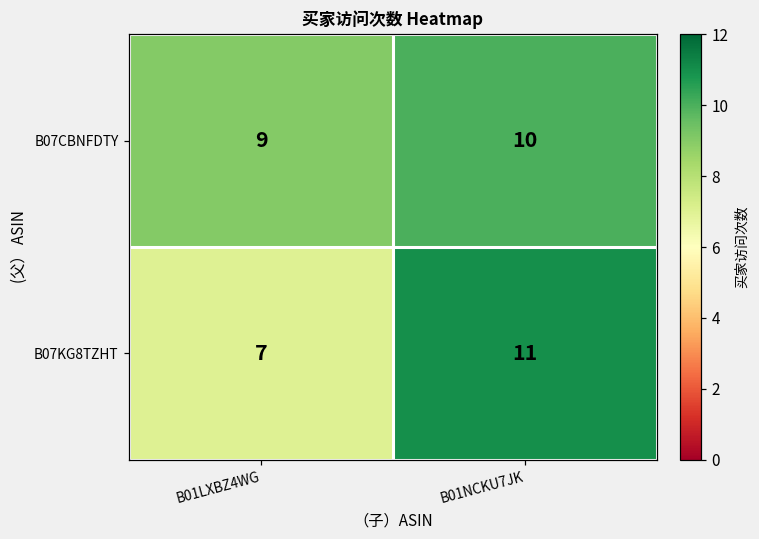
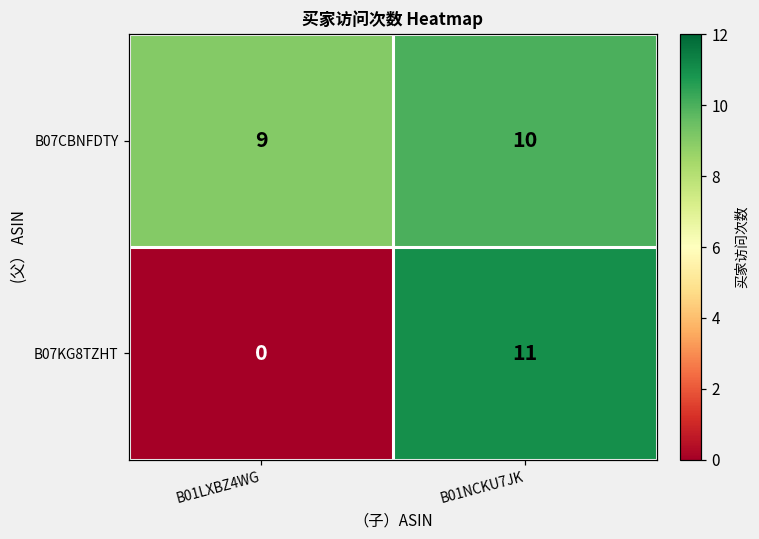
  {
    "B07CBNFDTY": {
      "B01LXBZ4WG": 9,
      "B01NCKU7JK": 10
    },
    "B07KG8TZHT": {
-     "B01LXBZ4WG": 7,
+     "B01LXBZ4WG": 0,
      "B01NCKU7JK": 11
    }
  }
